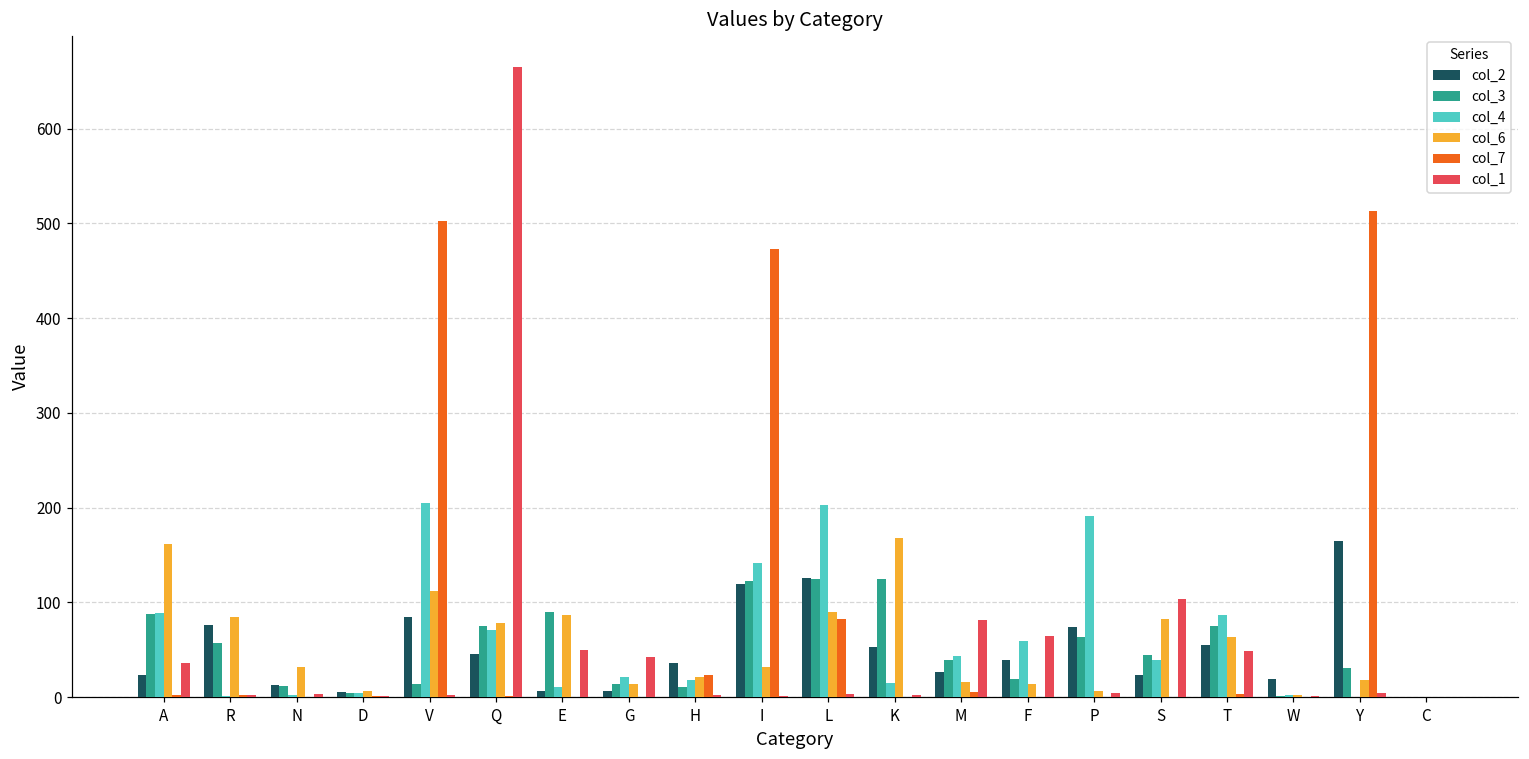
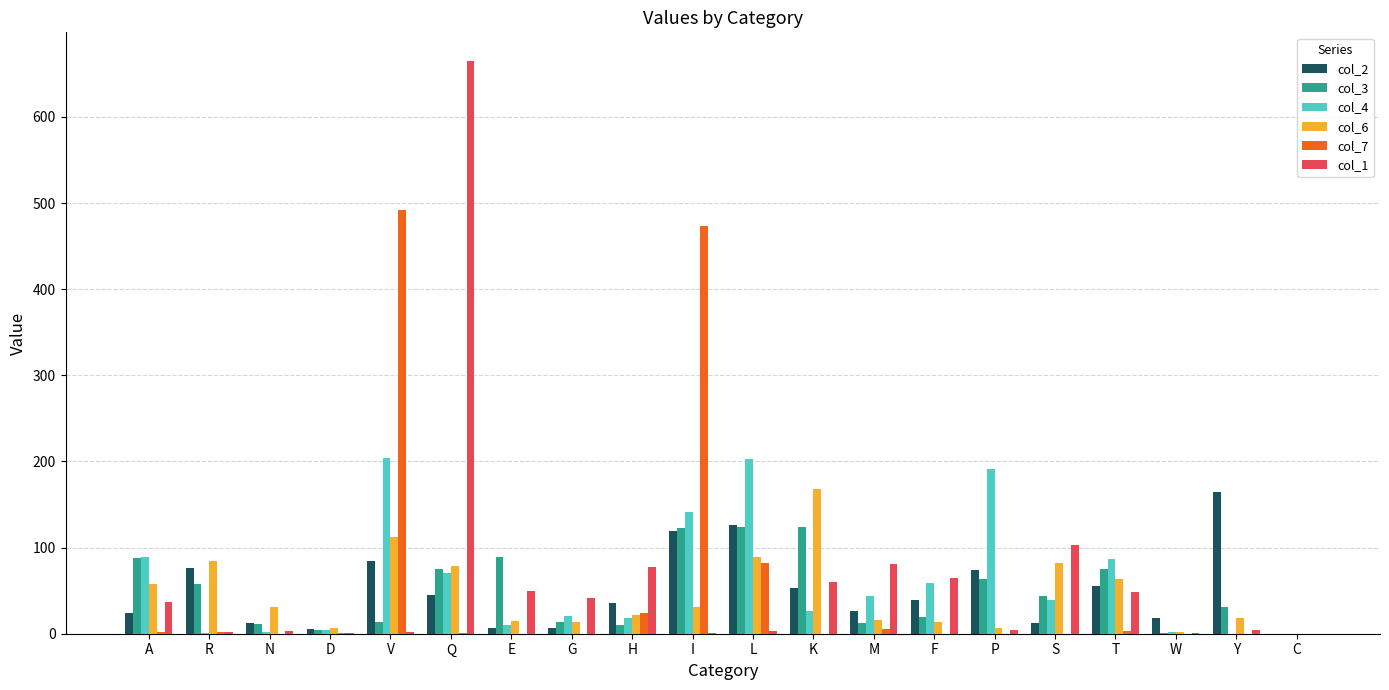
  {
    "col_2": {
      "A": 20,
      "R": 80,
      "N": 10,
      "D": 10,
      "V": 80,
      "Q": 50,
      "E": 10,
      "G": 10,
      "H": 40,
      "I": 120,
      "L": 130,
      "K": 50,
      "M": 30,
      "F": 40,
      "P": 70,
-     "S": 20,
+     "S": 10,
      "T": 50,
      "W": 20,
      "Y": 160,
      "C": 0
    },
    "col_3": {
      "A": 90,
      "R": 60,
      "N": 10,
      "D": 0,
      "V": 10,
      "Q": 70,
      "E": 90,
      "G": 10,
      "H": 10,
      "I": 120,
      "L": 120,
      "K": 120,
-     "M": 40,
+     "M": 10,
      "F": 20,
      "P": 60,
      "S": 40,
      "T": 70,
      "Y": 30,
      "C": 0
    },
    "col_4": {
      "A": 90,
      "D": 0,
      "V": 200,
      "Q": 70,
      "E": 10,
      "G": 20,
      "H": 20,
      "I": 140,
      "L": 200,
-     "K": 10,
+     "K": 30,
      "M": 40,
      "F": 60,
      "P": 190,
      "S": 40,
      "T": 90,
      "Y": 0,
      "C": 0
    },
    "col_6": {
-     "A": 160,
+     "A": 60,
      "R": 80,
      "N": 30,
      "D": 10,
      "V": 110,
      "Q": 80,
-     "E": 90,
+     "E": 10,
      "G": 10,
      "H": 20,
      "I": 30,
      "L": 90,
      "K": 170,
      "M": 20,
      "F": 10,
      "P": 10,
      "S": 80,
      "T": 60,
      "Y": 20,
      "C": 0
    },
    "col_7": {
      "N": 0,
-     "V": 500,
+     "V": 490,
      "E": 0,
      "G": 0,
      "H": 20,
      "I": 470,
      "L": 80,
      "K": 0,
      "M": 10,
      "F": 0,
      "P": 0,
      "S": 0,
      "T": 0,
      "W": 0,
-     "Y": 510,
+     "Y": 0,
      "C": 0
    },
    "col_1": {
      "A": 40,
      "N": 0,
      "Q": 660,
      "E": 50,
      "G": 40,
-     "H": 0,
+     "H": 80,
      "L": 0,
-     "K": 0,
+     "K": 60,
      "M": 80,
      "F": 60,
      "P": 0,
      "S": 100,
      "T": 50,
      "Y": 0,
      "C": 0
    }
  }
